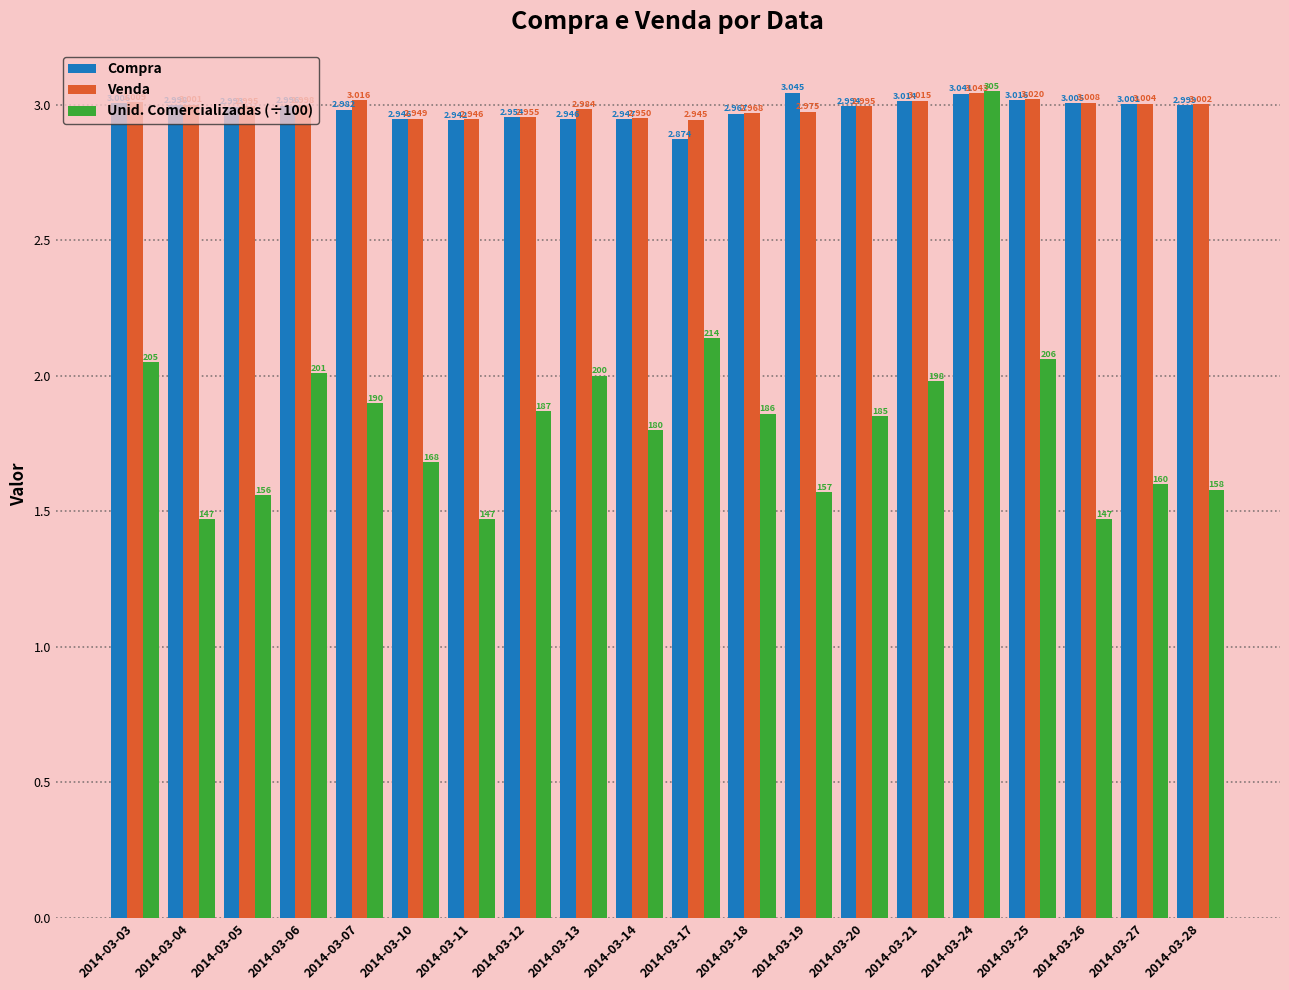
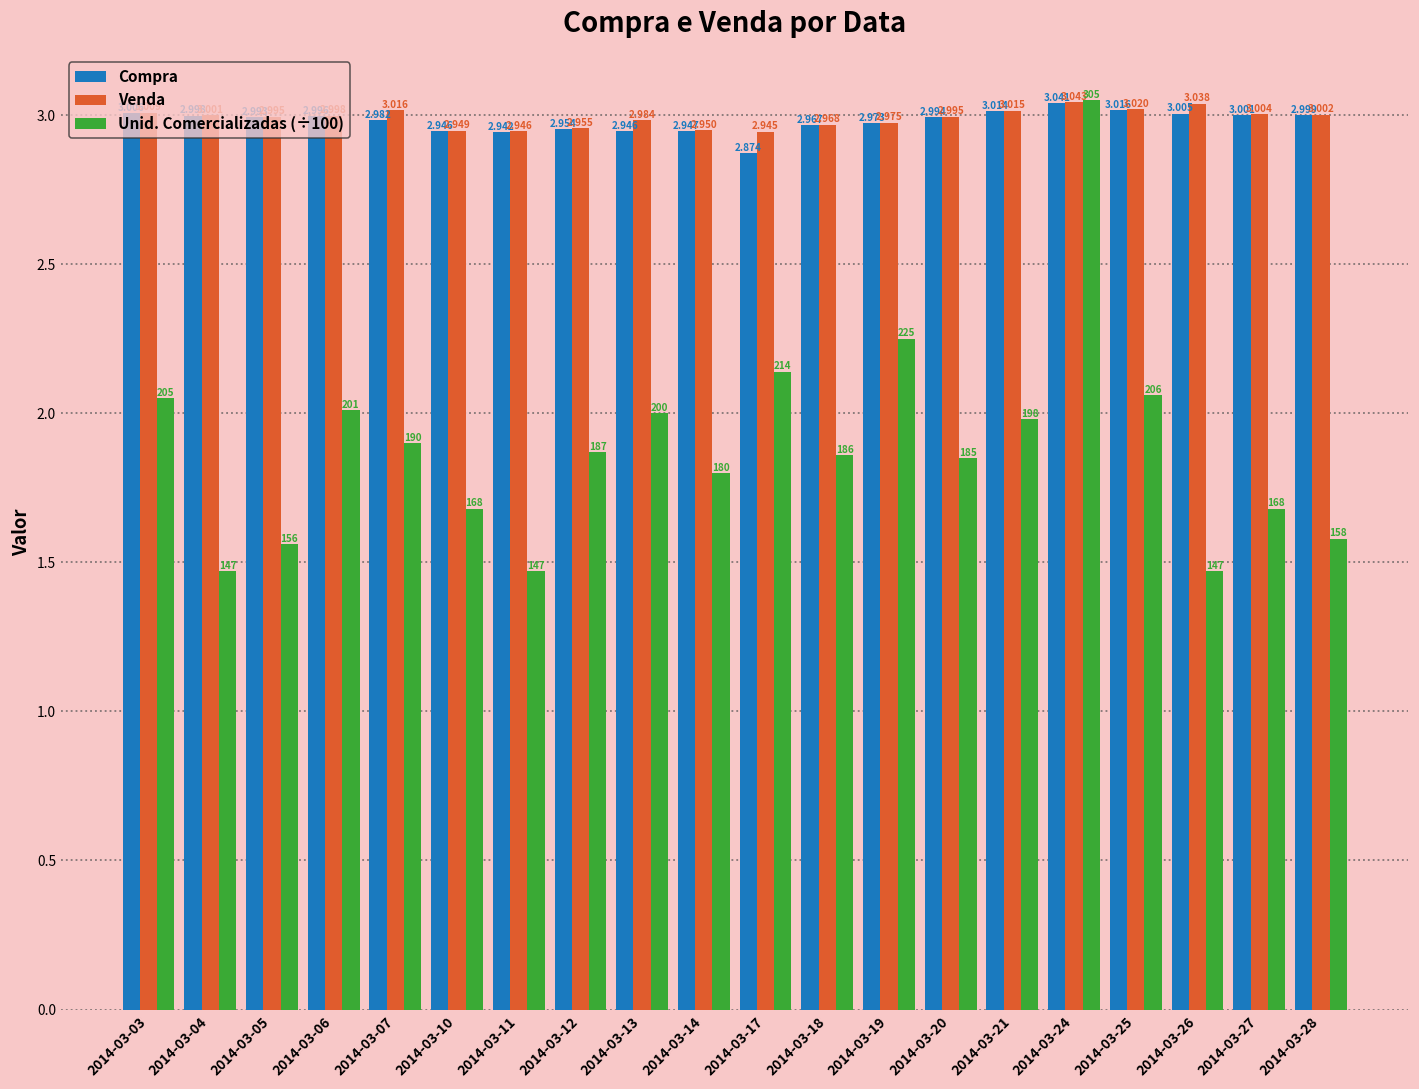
  {
    "Compra": {
      "2014-03-07": 2.982,
      "2014-03-13": 2.946,
      "2014-03-17": 2.874,
-     "2014-03-19": 3.045
+     "2014-03-19": 2.973
    },
    "Venda": {
      "2014-03-07": 3.016,
      "2014-03-13": 2.984,
      "2014-03-17": 2.945,
      "2014-03-19": 2.975,
-     "2014-03-26": 3.008
+     "2014-03-26": 3.038
    },
    "Unid. Comercializadas (÷100)": {
-     "2014-03-19": 157,
-     "2014-03-27": 160
+     "2014-03-19": 225,
+     "2014-03-27": 168
    }
  }
